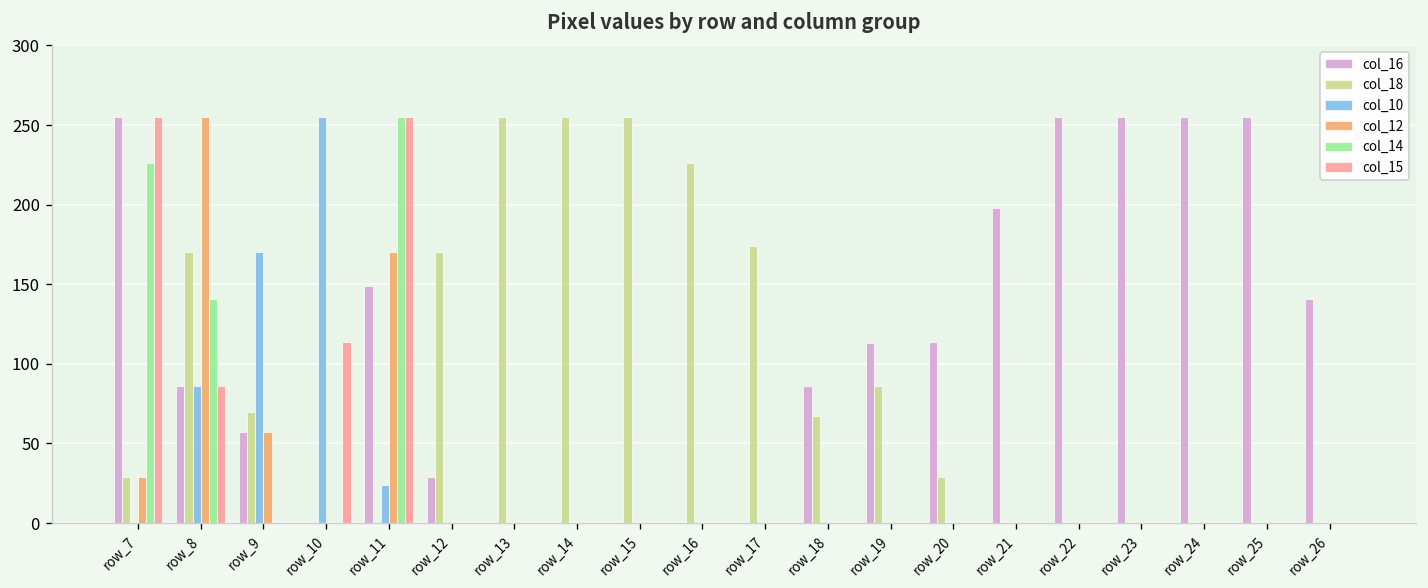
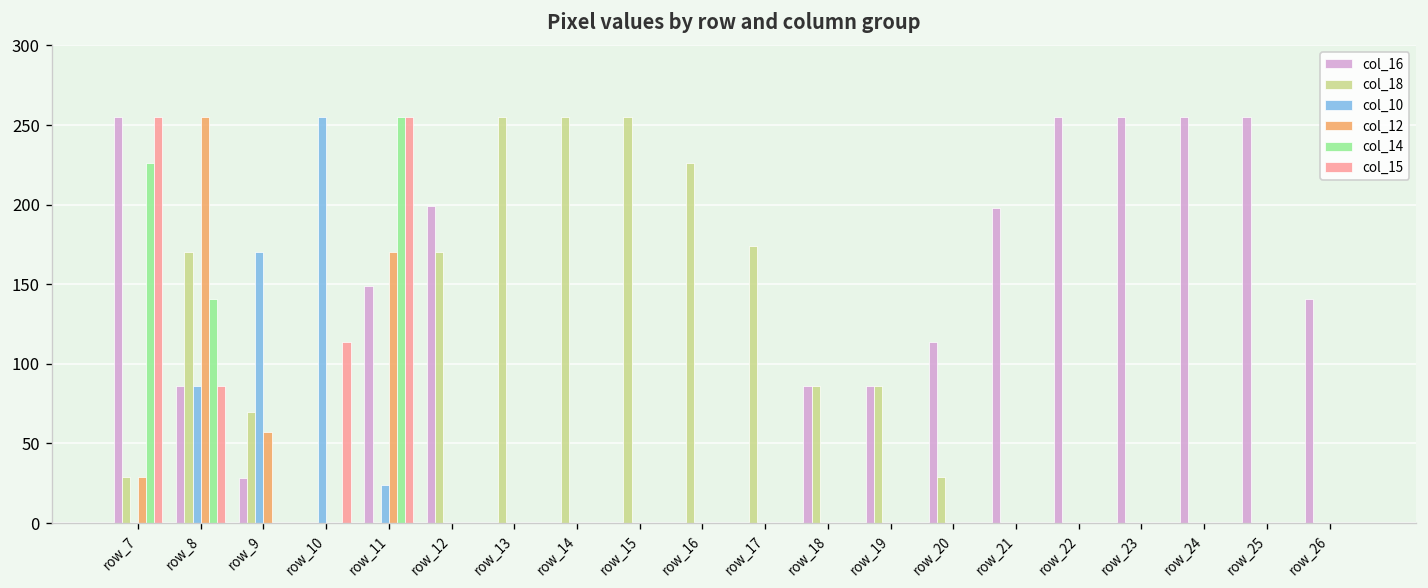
  {
    "col_16": {
      "row_7": 255,
      "row_8": 86,
-     "row_9": 57,
+     "row_9": 28,
      "row_10": 0,
      "row_11": 149,
-     "row_12": 29,
+     "row_12": 199,
      "row_13": 0,
      "row_14": 0,
      "row_15": 0,
      "row_16": 0,
      "row_17": 0,
      "row_18": 86,
-     "row_19": 113,
+     "row_19": 86,
      "row_20": 114,
      "row_21": 198,
      "row_22": 255,
      "row_23": 255,
      "row_24": 255,
      "row_25": 255,
      "row_26": 141
    },
    "col_18": {
      "row_7": 29,
      "row_8": 170,
      "row_9": 70,
      "row_10": 0,
      "row_11": 0,
      "row_12": 170,
      "row_13": 255,
      "row_14": 255,
      "row_15": 255,
      "row_16": 226,
      "row_17": 174,
-     "row_18": 67,
+     "row_18": 86,
      "row_19": 86,
      "row_20": 29,
      "row_21": 0,
      "row_22": 0,
      "row_23": 0,
      "row_24": 0,
      "row_25": 0,
      "row_26": 0
    },
    "col_10": {
      "row_7": 0,
      "row_8": 86,
      "row_9": 170,
      "row_10": 255,
      "row_11": 24,
      "row_12": 0,
      "row_13": 0,
      "row_14": 0,
      "row_15": 0,
      "row_16": 0,
      "row_17": 0,
      "row_18": 0,
      "row_19": 0,
      "row_20": 0,
      "row_21": 0,
      "row_22": 0,
      "row_23": 0,
      "row_24": 0,
      "row_25": 0,
      "row_26": 0
    },
    "col_14": {
      "row_7": 226,
      "row_8": 141,
      "row_9": 0,
      "row_10": 0,
      "row_11": 255,
      "row_12": 0,
      "row_13": 0,
      "row_14": 0,
      "row_15": 0,
      "row_16": 0,
      "row_17": 0,
      "row_18": 0,
      "row_19": 0,
      "row_20": 0,
      "row_21": 0,
      "row_22": 0,
      "row_23": 0,
      "row_24": 0,
      "row_25": 0,
      "row_26": 0
    }
  }
